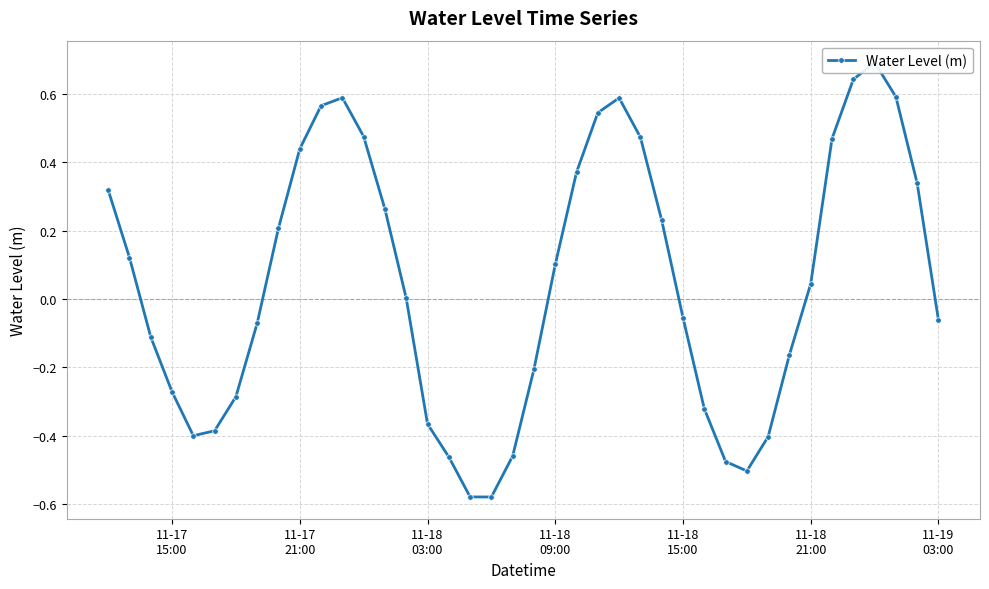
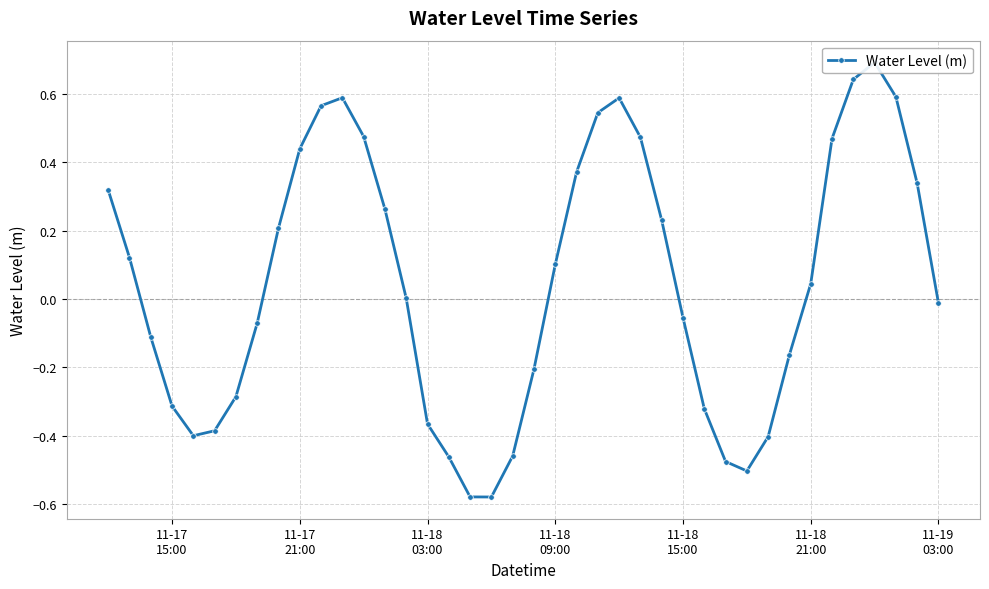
  {
-   "11-17 15:00": -0.27,
+   "11-17 15:00": -0.31,
    "11-17 21:00": 0.44,
    "11-18 03:00": -0.37,
    "11-18 09:00": 0.10,
    "11-18 15:00": -0.05,
    "11-18 21:00": 0.05,
-   "11-19 03:00": -0.06
+   "11-19 03:00": -0.01
  }
